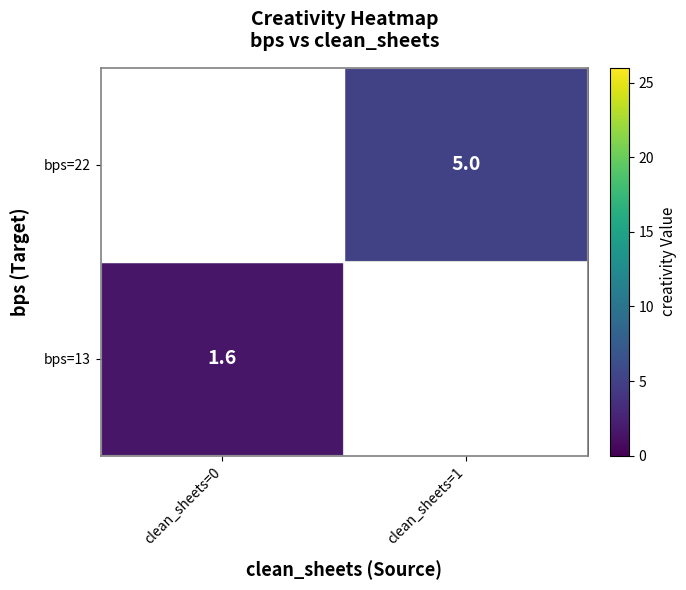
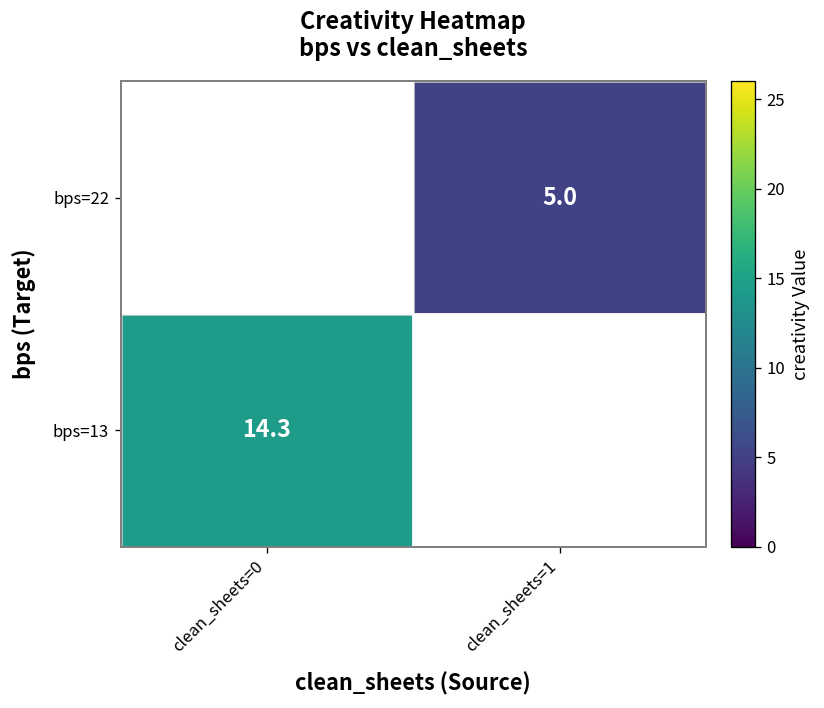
  {
    "bps=22": {
      "clean_sheets=1": 5.0
    },
    "bps=13": {
-     "clean_sheets=0": 1.6
+     "clean_sheets=0": 14.3
    }
  }
